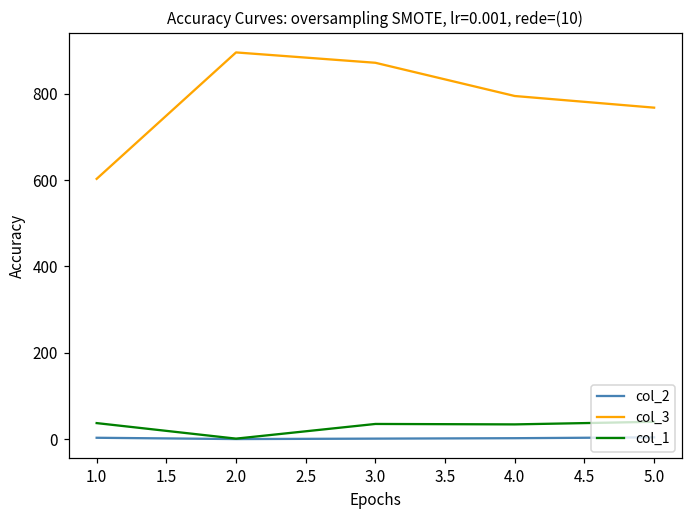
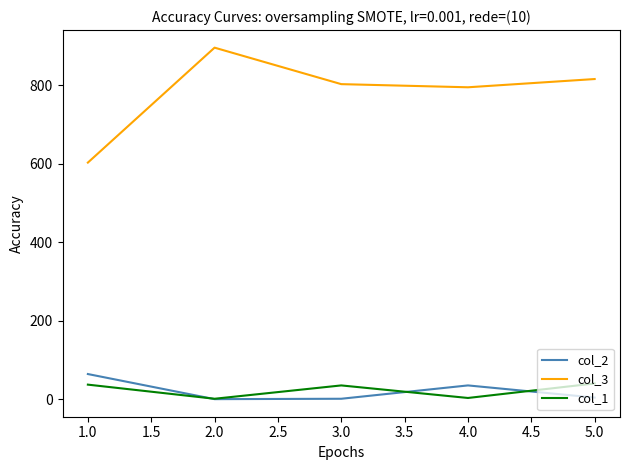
  {
    "col_2": {
-     "1.0": 0,
+     "1.0": 60,
      "3.0": 0,
-     "4.0": 0
+     "4.0": 40
    },
    "col_3": {
      "1.0": 600,
      "2.0": 900,
-     "3.0": 870,
+     "3.0": 800,
      "4.0": 800,
-     "5.0": 770
+     "5.0": 820
    },
    "col_1": {
      "1.0": 40,
      "3.0": 40,
-     "4.0": 30
+     "4.0": 0
    }
  }
